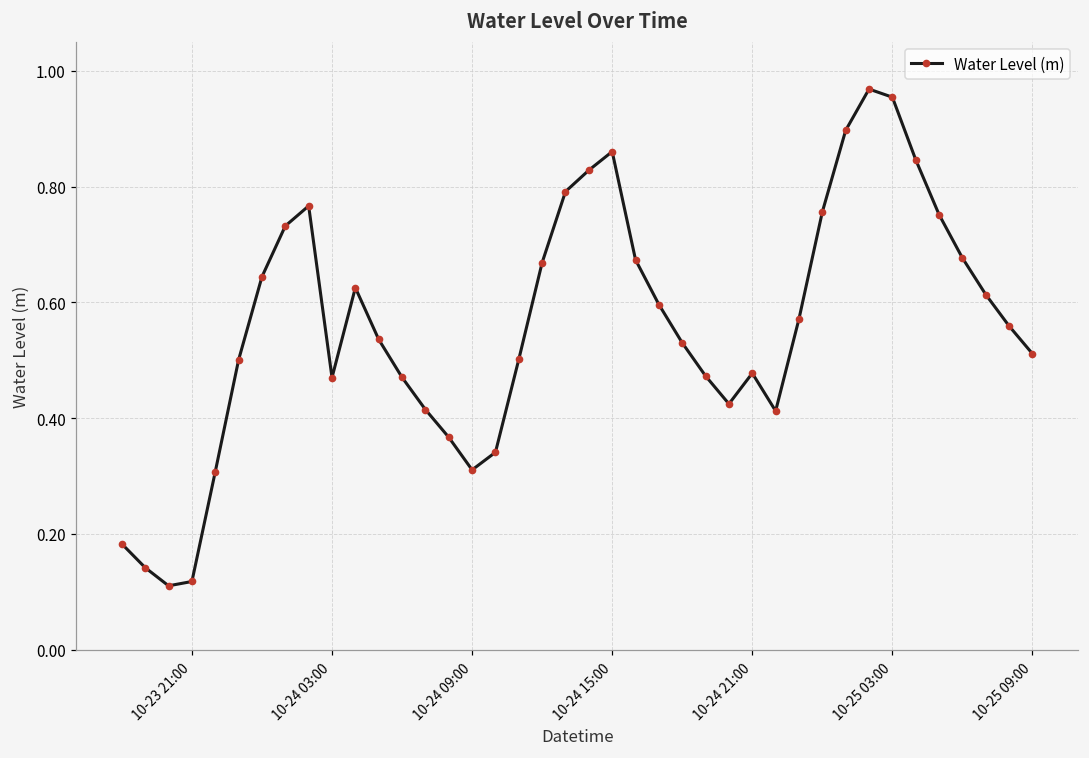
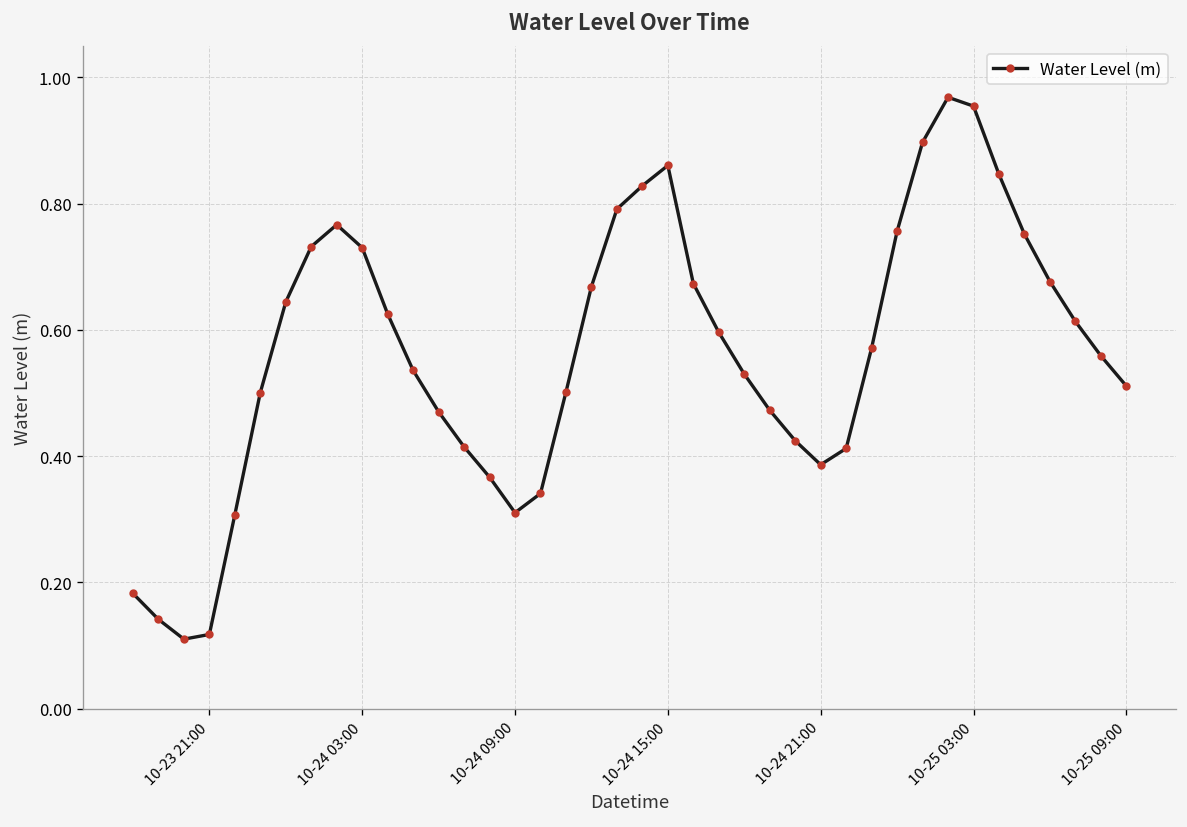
  {
    "10-23 21:00": 0.12,
-   "10-24 03:00": 0.47,
+   "10-24 03:00": 0.73,
    "10-24 09:00": 0.31,
    "10-24 15:00": 0.86,
-   "10-24 21:00": 0.48,
+   "10-24 21:00": 0.39,
    "10-25 03:00": 0.95,
    "10-25 09:00": 0.51
  }
